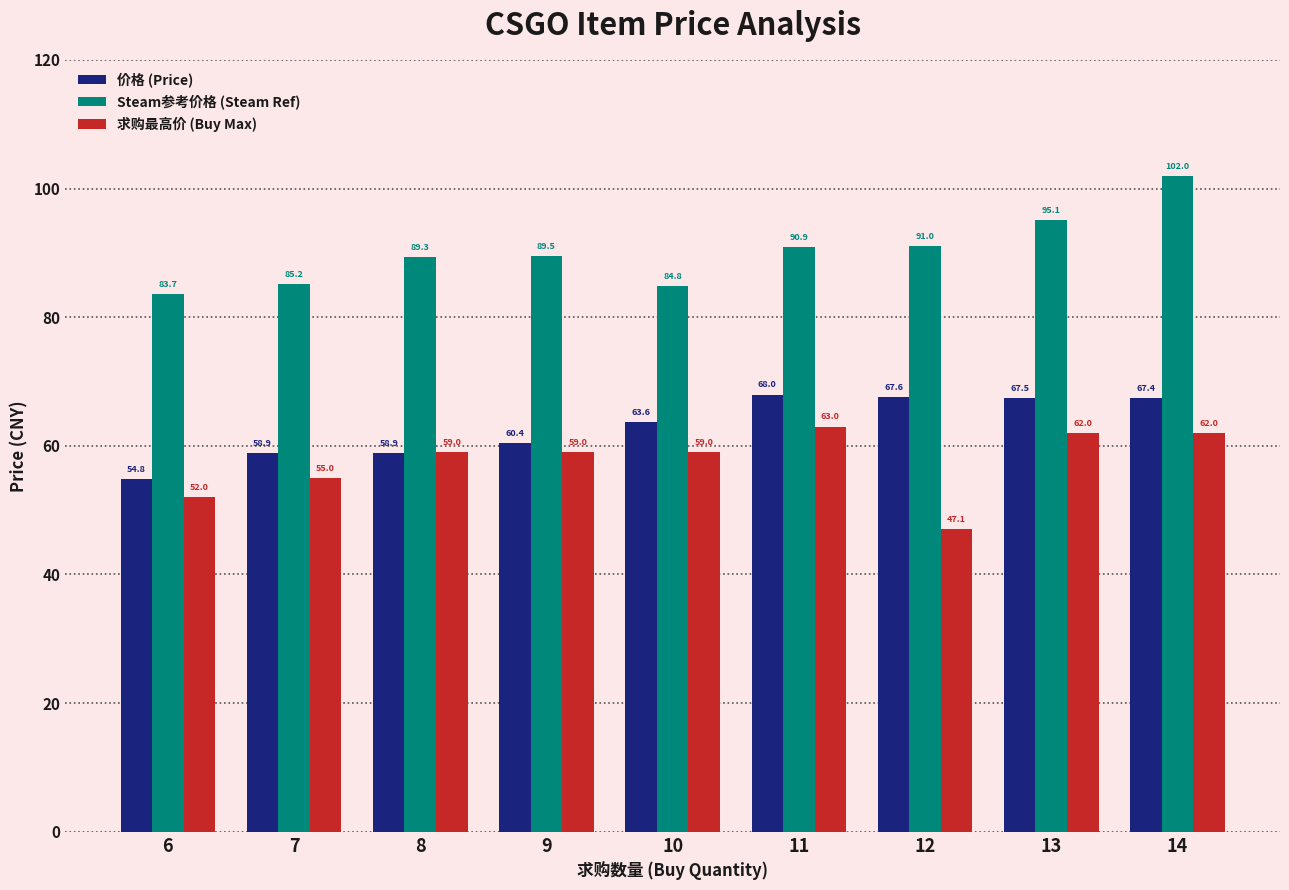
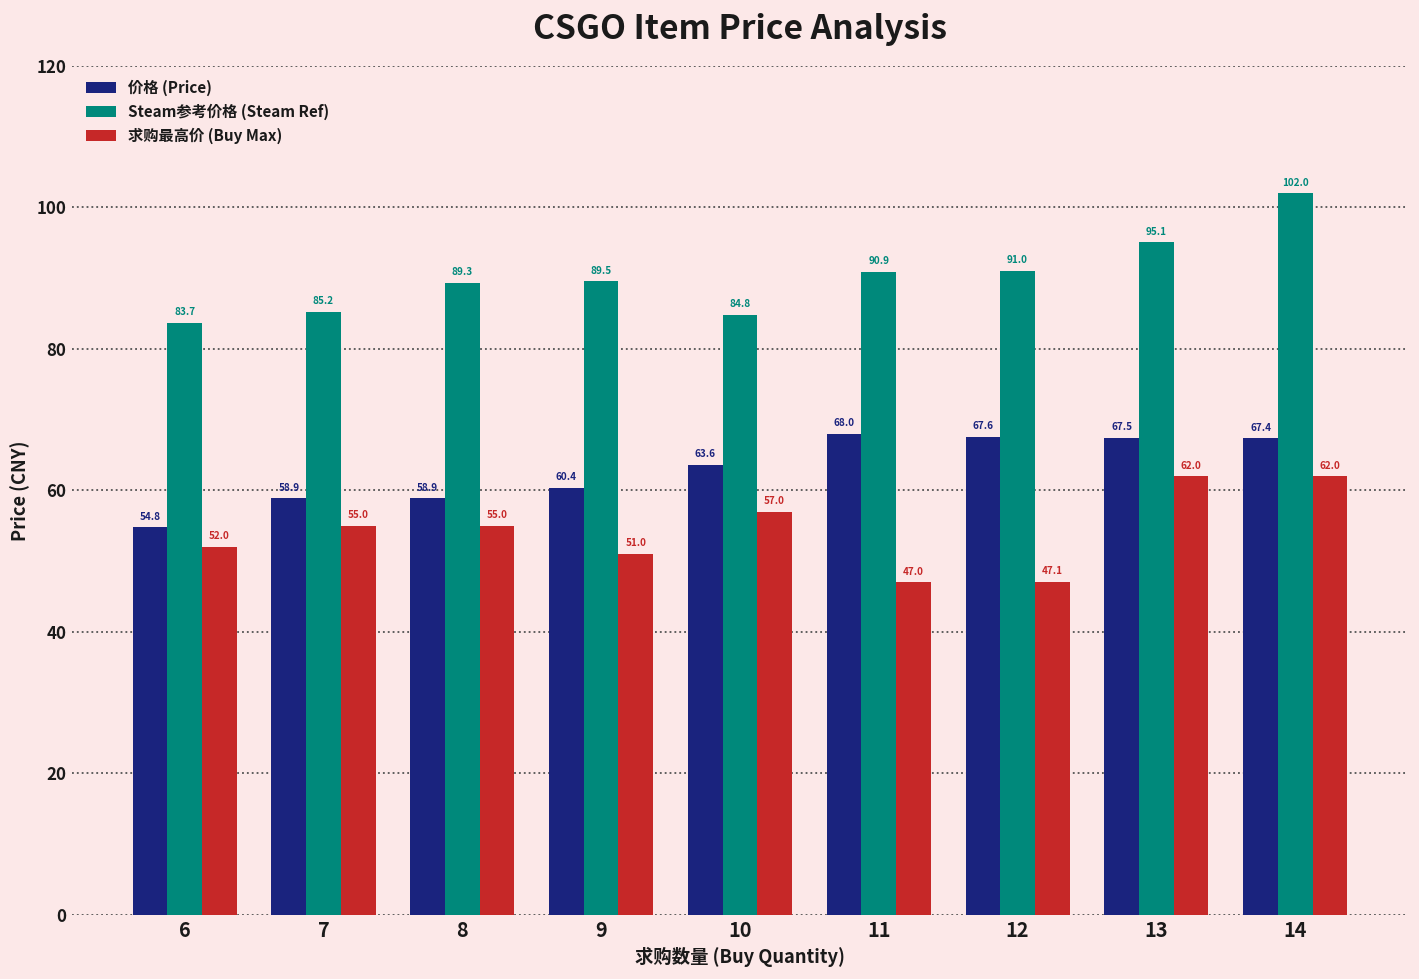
  {
    "价格 (Price)": {
      "6": 54.8,
      "7": 58.9,
      "8": 58.9,
      "9": 60.4,
      "10": 63.6,
      "11": 68.0,
      "12": 67.6,
      "13": 67.5,
      "14": 67.4
    },
    "Steam参考价格 (Steam Ref)": {
      "6": 83.7,
      "7": 85.2,
      "8": 89.3,
      "9": 89.5,
      "10": 84.8,
      "11": 90.9,
      "12": 91.0,
      "13": 95.1,
      "14": 102.0
    },
    "求购最高价 (Buy Max)": {
      "6": 52.0,
      "7": 55.0,
-     "8": 59.0,
-     "9": 59.0,
-     "10": 59.0,
-     "11": 63.0,
+     "8": 55.0,
+     "9": 51.0,
+     "10": 57.0,
+     "11": 47.0,
      "12": 47.1,
      "13": 62.0,
      "14": 62.0
    }
  }
